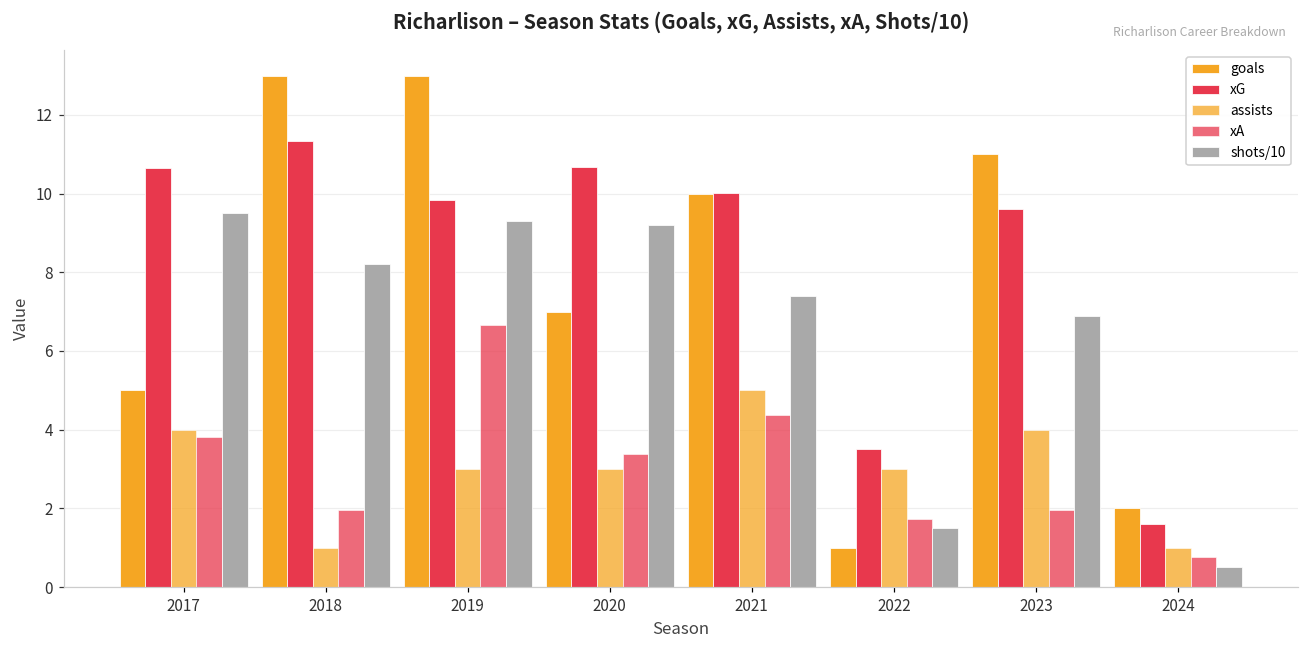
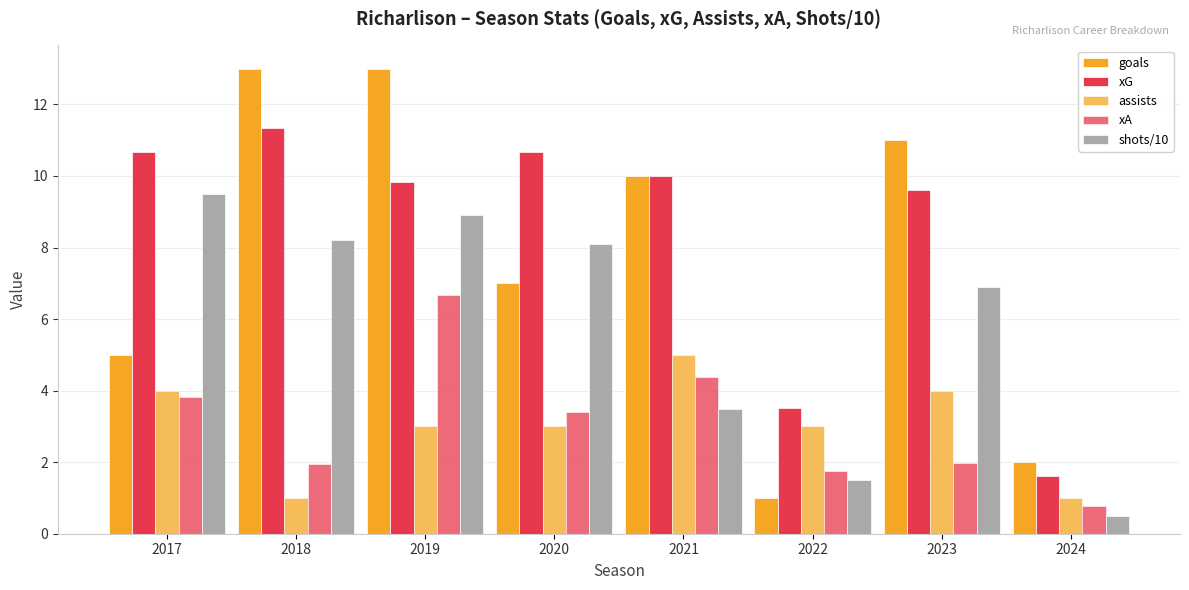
  {
    "shots/10": {
      "2017": 9.5,
      "2018": 8.2,
-     "2019": 9.3,
-     "2020": 9.2,
-     "2021": 7.4,
+     "2019": 8.9,
+     "2020": 8.1,
+     "2021": 3.5,
      "2022": 1.5,
      "2023": 6.9,
      "2024": 0.5
    }
  }
